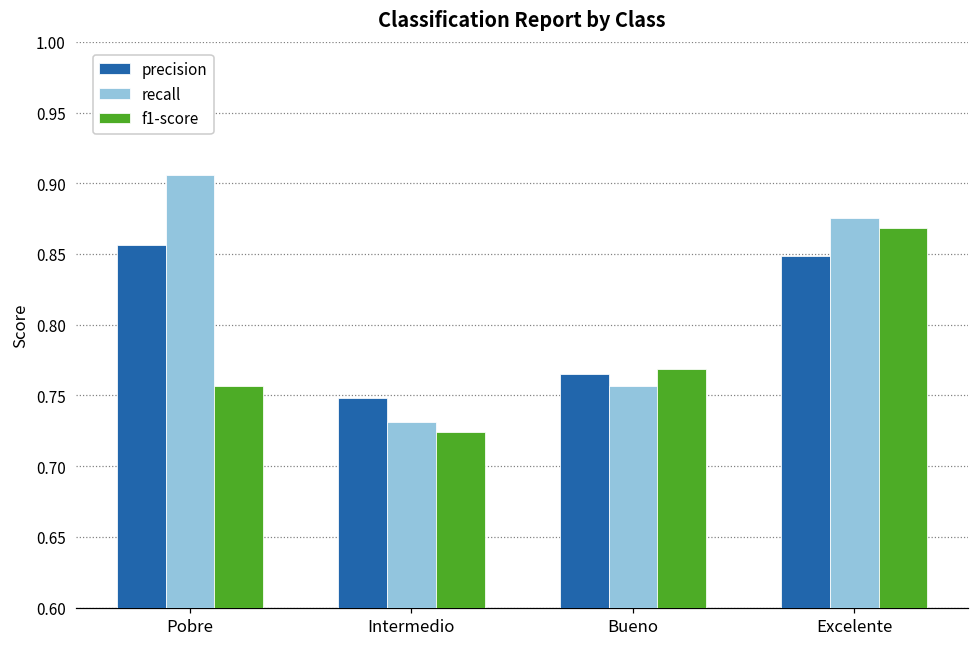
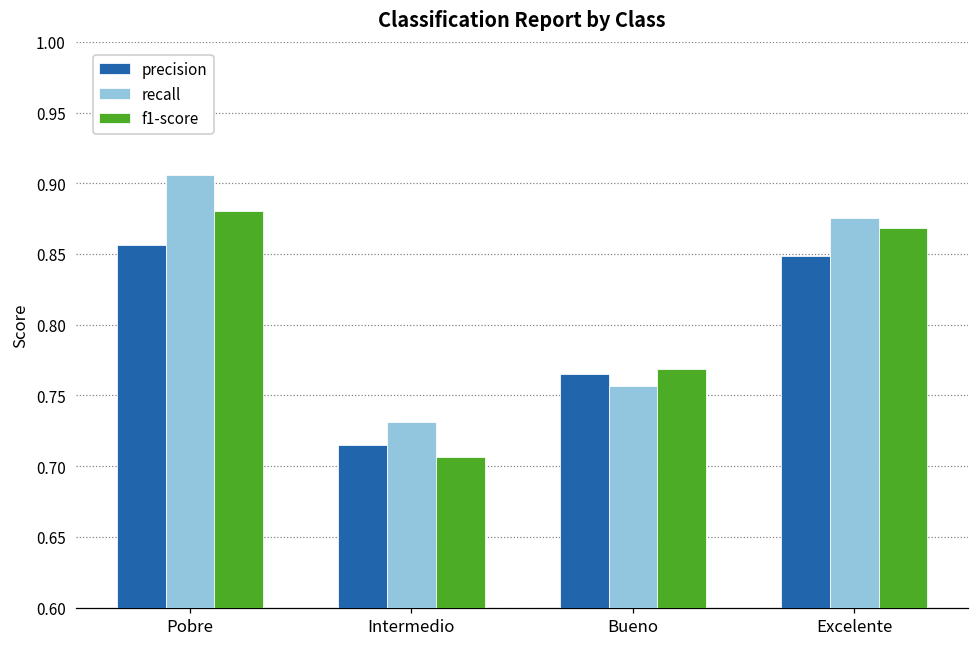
  {
    "precision": {
      "Pobre": 0.856,
-     "Intermedio": 0.748,
+     "Intermedio": 0.715,
      "Bueno": 0.765,
      "Excelente": 0.849
    },
    "recall": {
      "Pobre": 0.905,
      "Intermedio": 0.731,
      "Bueno": 0.757,
      "Excelente": 0.876
    },
    "f1-score": {
-     "Pobre": 0.757,
-     "Intermedio": 0.724,
+     "Pobre": 0.880,
+     "Intermedio": 0.707,
      "Bueno": 0.769,
      "Excelente": 0.869
    }
  }
